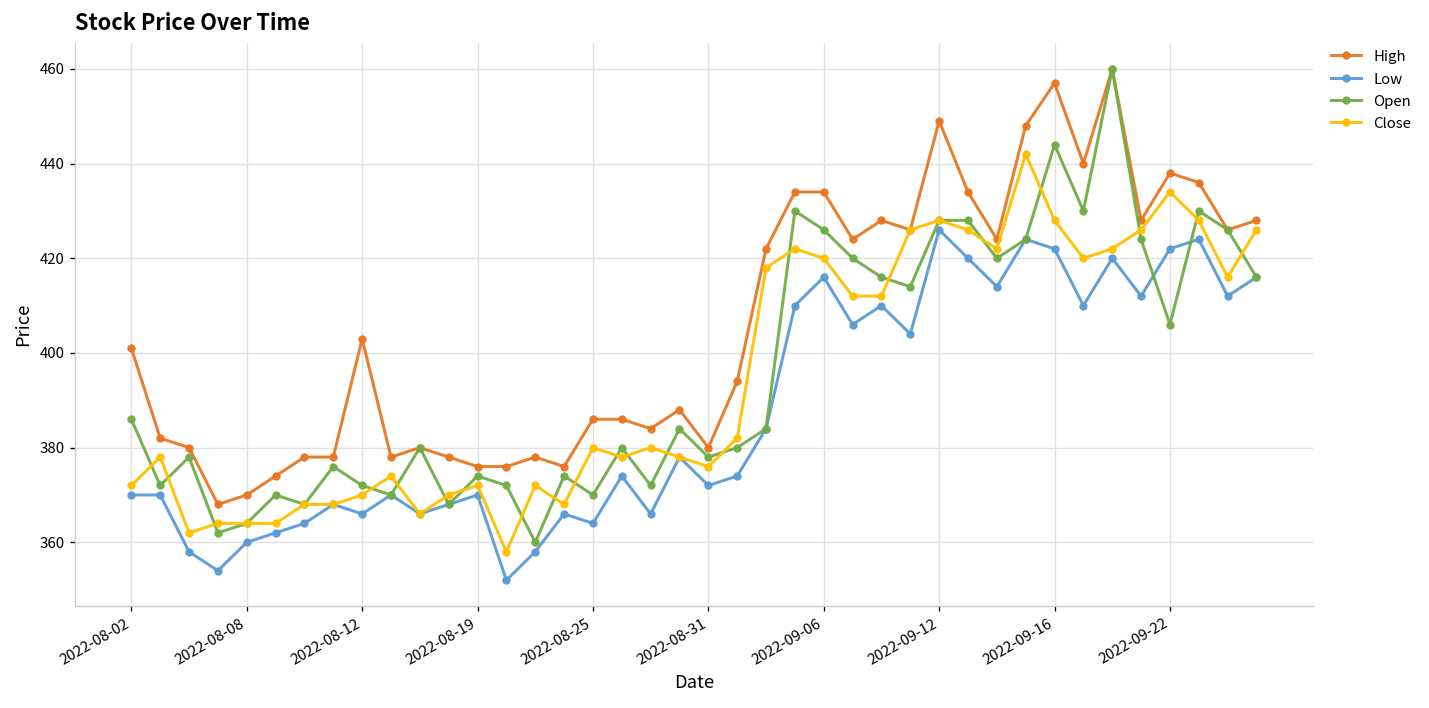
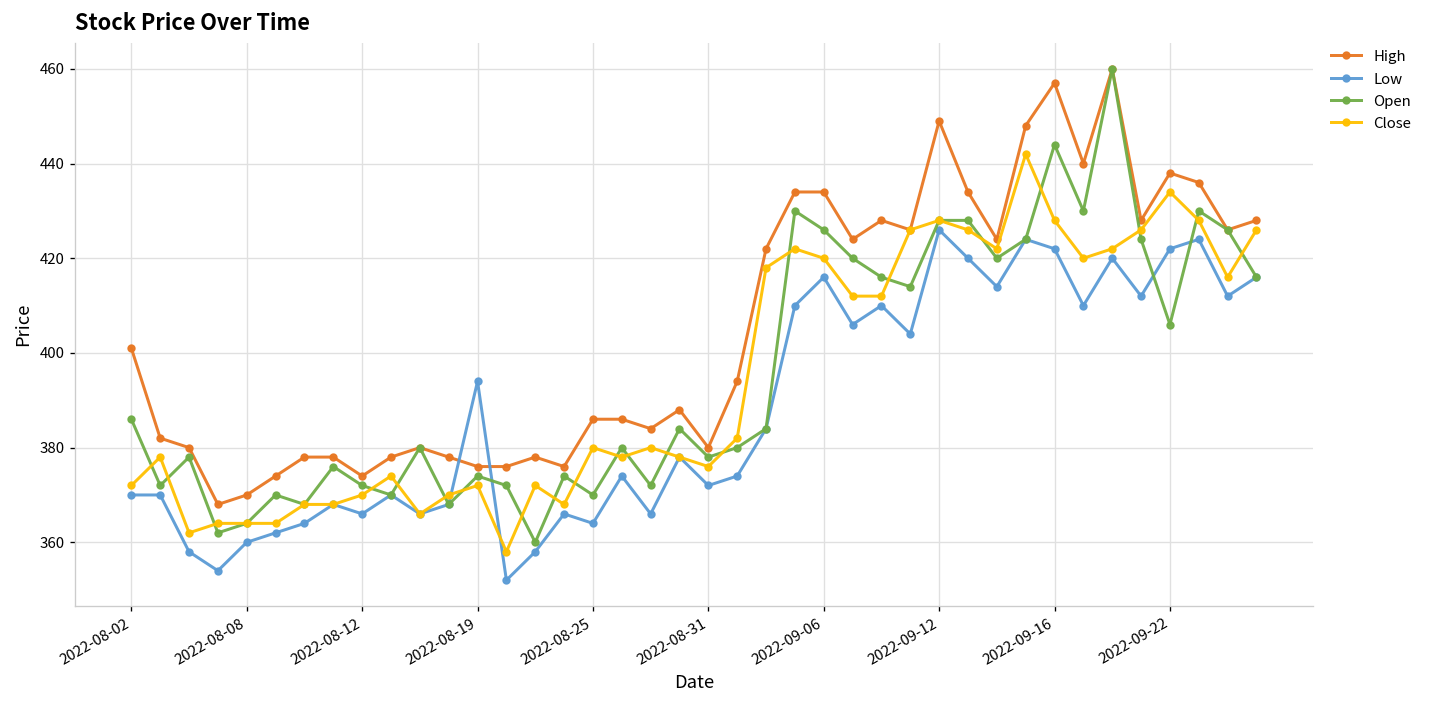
  {
    "High": {
      "2022-08-02": 401,
      "2022-08-08": 370,
-     "2022-08-12": 403,
+     "2022-08-12": 374,
      "2022-08-19": 376,
      "2022-08-25": 386,
      "2022-08-31": 380,
      "2022-09-06": 434,
      "2022-09-12": 449,
      "2022-09-16": 457,
      "2022-09-22": 438
    },
    "Low": {
      "2022-08-02": 370,
      "2022-08-08": 360,
      "2022-08-12": 366,
-     "2022-08-19": 370,
+     "2022-08-19": 394,
      "2022-08-25": 364,
      "2022-08-31": 372,
      "2022-09-06": 416,
      "2022-09-12": 426,
      "2022-09-16": 422,
      "2022-09-22": 422
    },
    "Open": {
      "2022-08-02": 386,
      "2022-08-12": 372,
      "2022-08-19": 374,
      "2022-08-25": 370,
      "2022-08-31": 378,
      "2022-09-06": 426,
      "2022-09-16": 444,
      "2022-09-22": 406
    },
    "Close": {
      "2022-08-02": 372,
      "2022-08-12": 370,
      "2022-08-19": 372,
      "2022-08-25": 380,
      "2022-08-31": 376,
      "2022-09-06": 420,
      "2022-09-16": 428,
      "2022-09-22": 434
    }
  }
